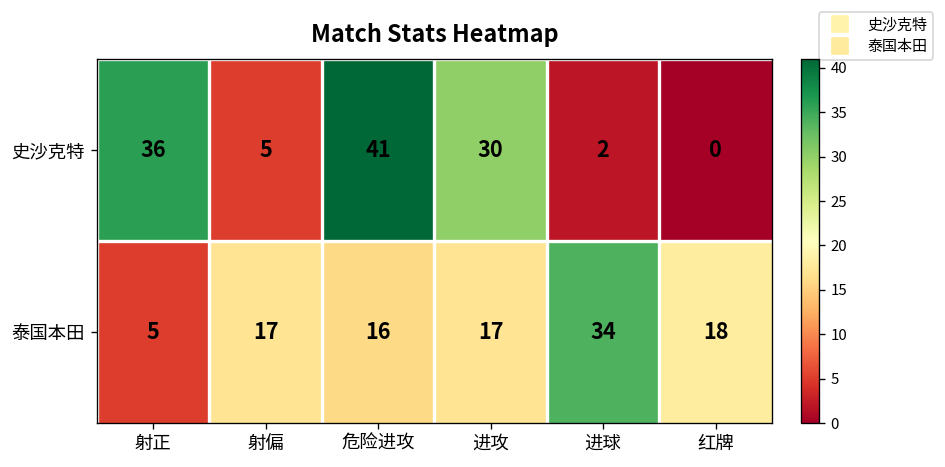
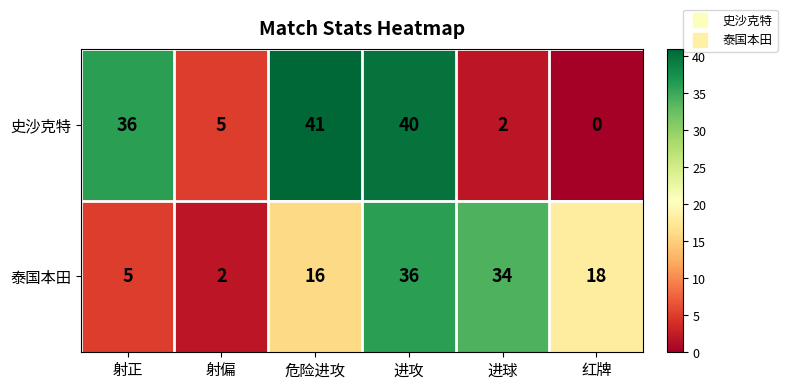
  {
    "史沙克特": {
      "射正": 36,
      "射偏": 5,
      "危险进攻": 41,
-     "进攻": 30,
+     "进攻": 40,
      "进球": 2,
      "红牌": 0
    },
    "泰国本田": {
      "射正": 5,
-     "射偏": 17,
+     "射偏": 2,
      "危险进攻": 16,
-     "进攻": 17,
+     "进攻": 36,
      "进球": 34,
      "红牌": 18
    }
  }
